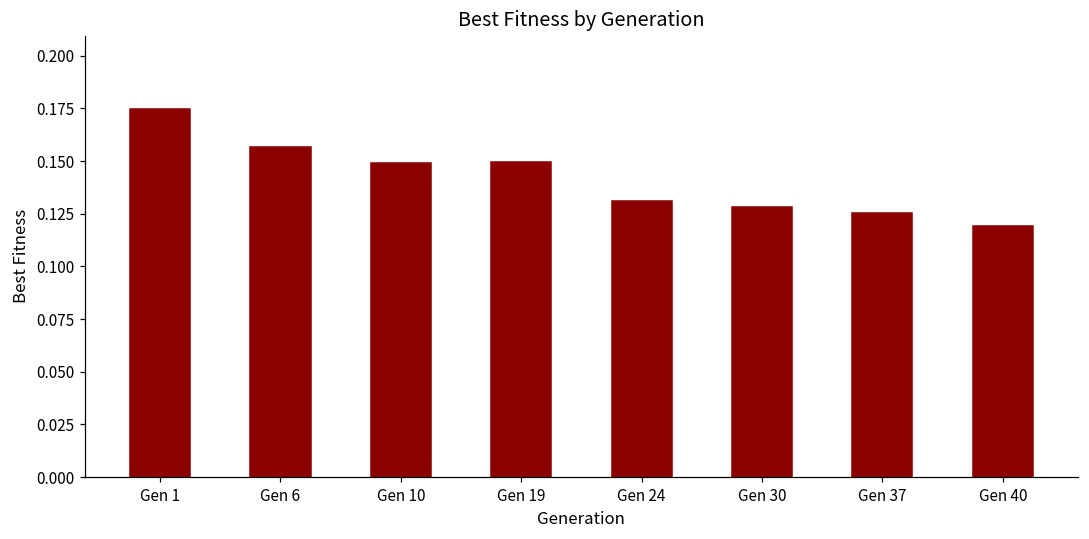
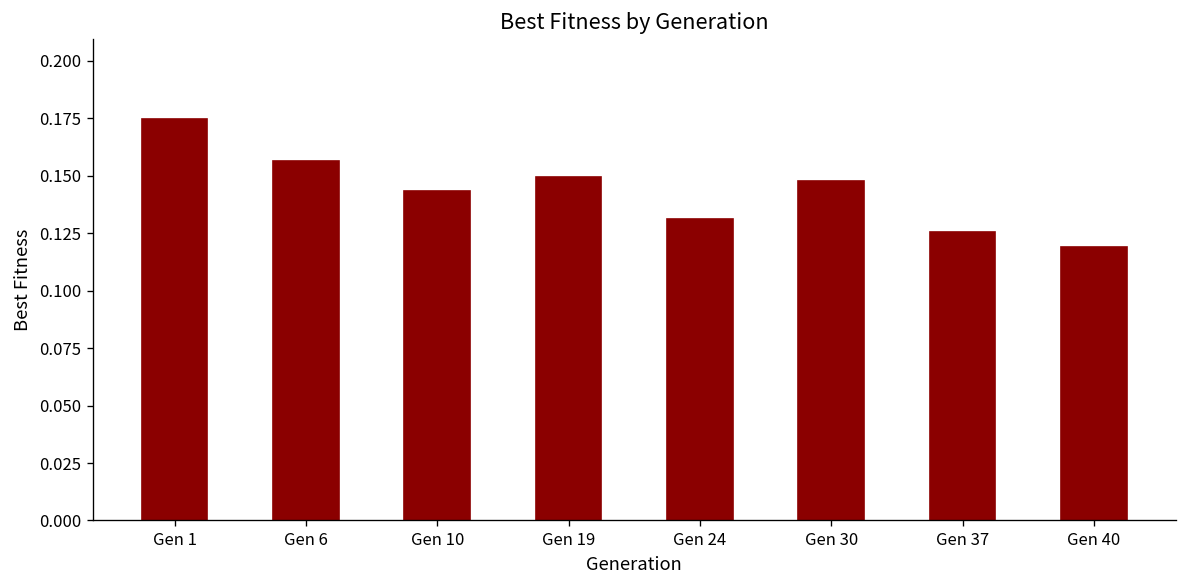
  {
    "Gen 1": 0.175,
    "Gen 6": 0.157,
-   "Gen 10": 0.149,
+   "Gen 10": 0.143,
    "Gen 19": 0.149,
    "Gen 24": 0.131,
-   "Gen 30": 0.128,
+   "Gen 30": 0.148,
    "Gen 37": 0.125,
    "Gen 40": 0.119
  }
